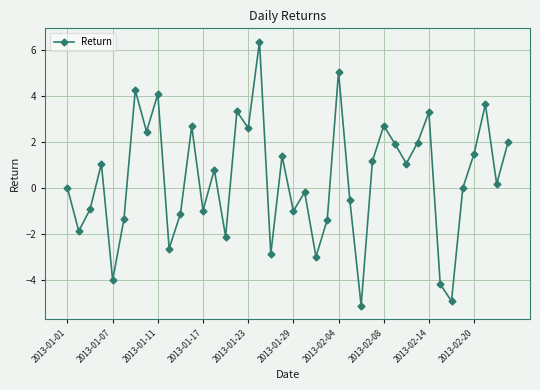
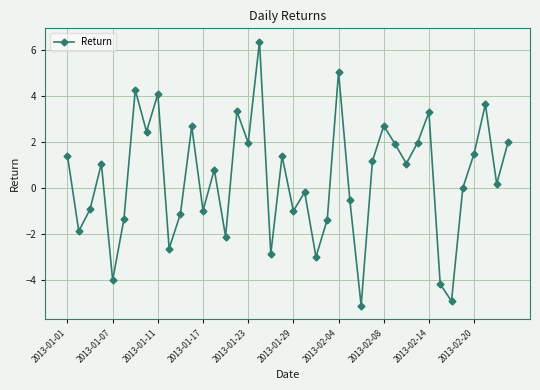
  {
-   "2013-01-01": 0.0,
+   "2013-01-01": 1.4,
    "2013-01-07": -4.0,
    "2013-01-11": 4.1,
    "2013-01-17": -1.0,
-   "2013-01-23": 2.6,
+   "2013-01-23": 2.0,
    "2013-01-29": -1.0,
    "2013-02-04": 5.1,
    "2013-02-08": 2.7,
    "2013-02-14": 3.3,
    "2013-02-20": 1.5
  }
